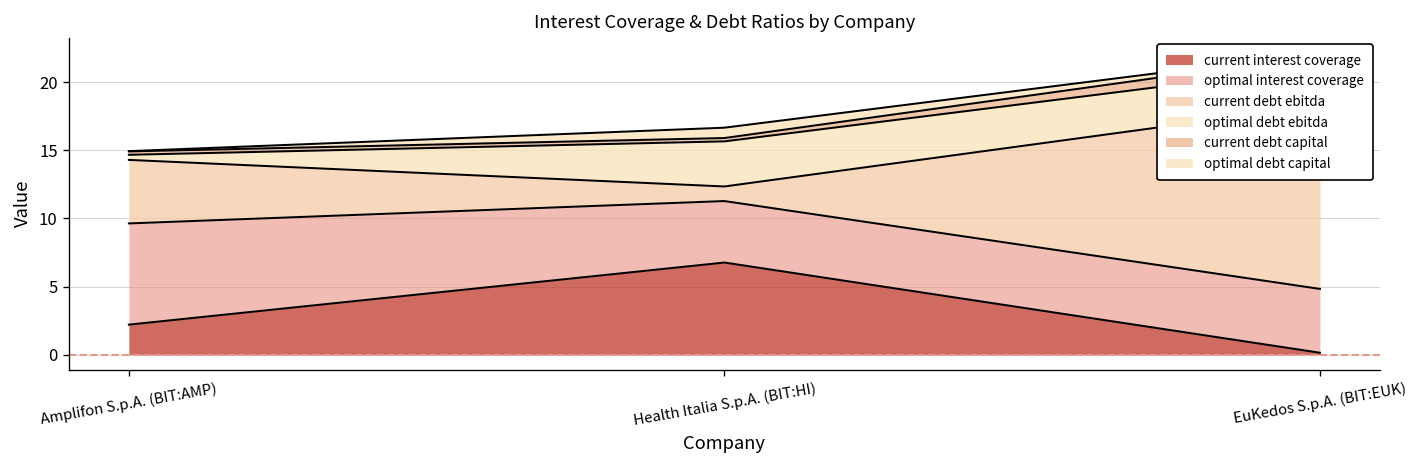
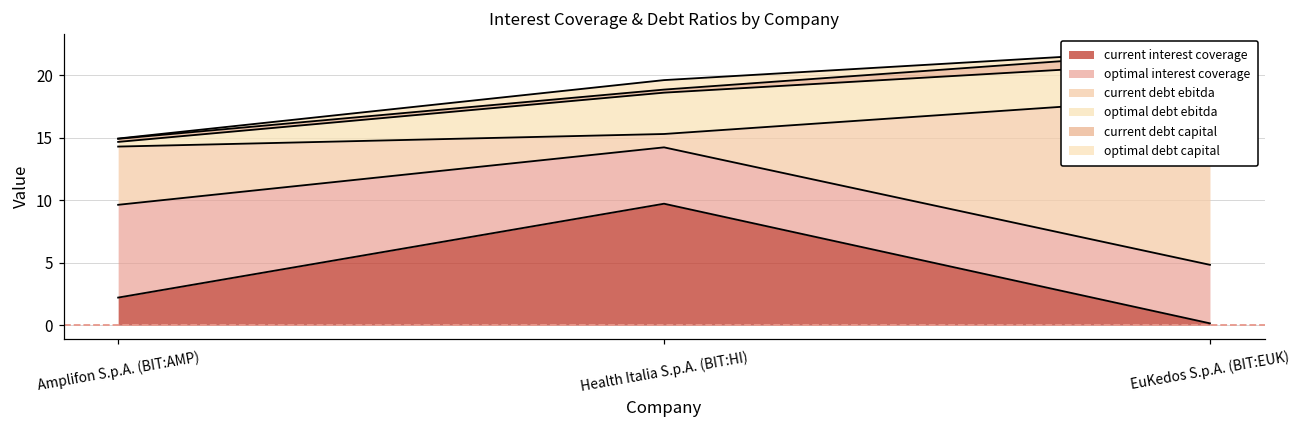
  {
    "current interest coverage": {
      "Amplifon S.p.A. (BIT:AMP)": 2.2,
-     "Health Italia S.p.A. (BIT:HI)": 6.8,
+     "Health Italia S.p.A. (BIT:HI)": 9.7,
      "EuKedos S.p.A. (BIT:EUK)": 0.1
    }
  }
